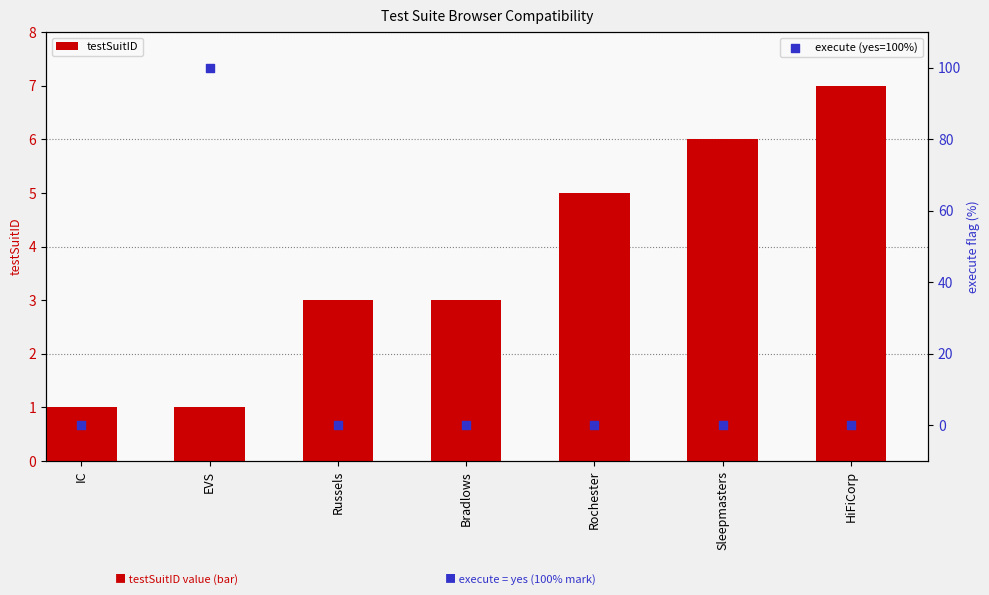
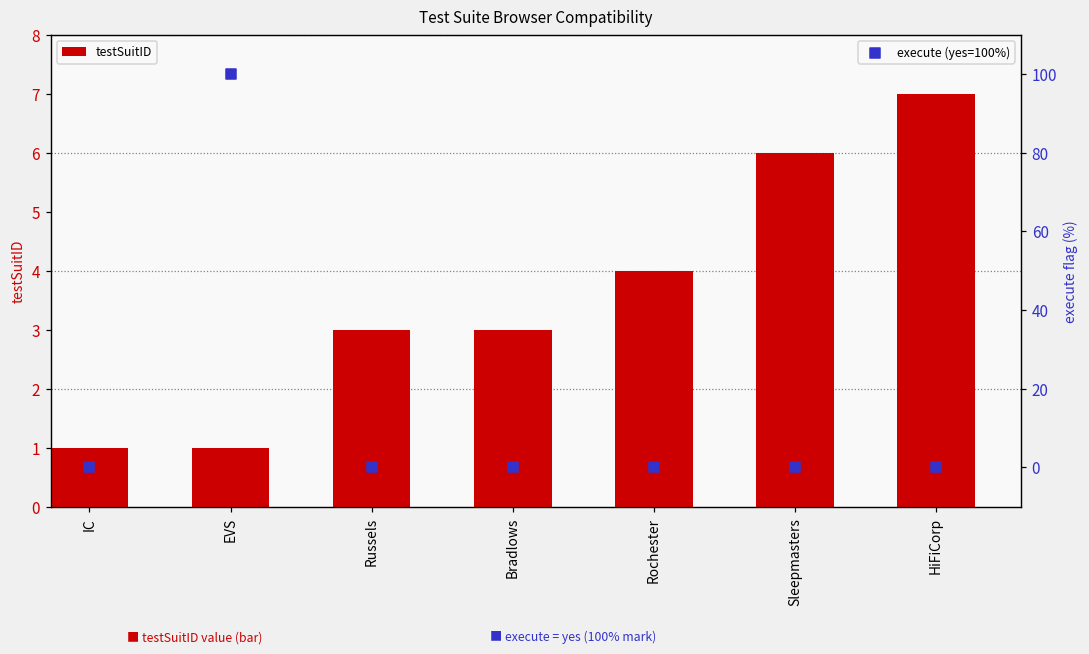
  {
    "testSuitID": {
      "IC": 1,
      "EVS": 1,
      "Russels": 3,
      "Bradlows": 3,
-     "Rochester": 5,
+     "Rochester": 4,
      "Sleepmasters": 6,
      "HiFiCorp": 7
    }
  }
